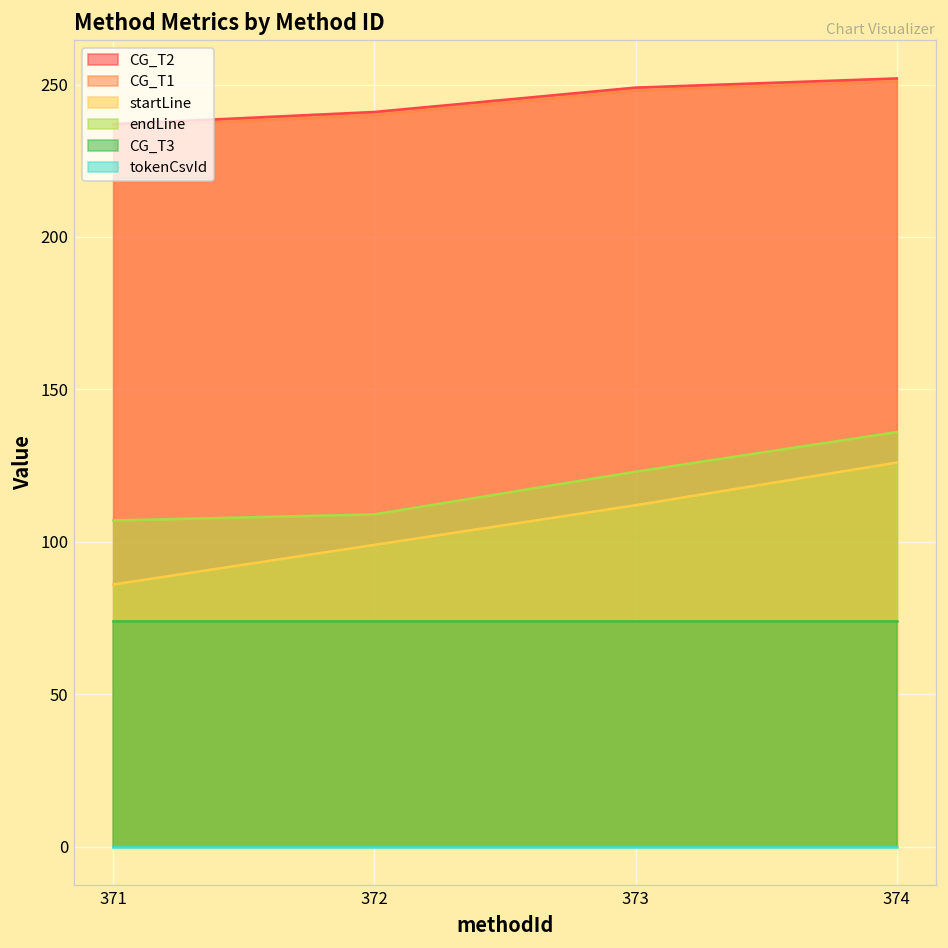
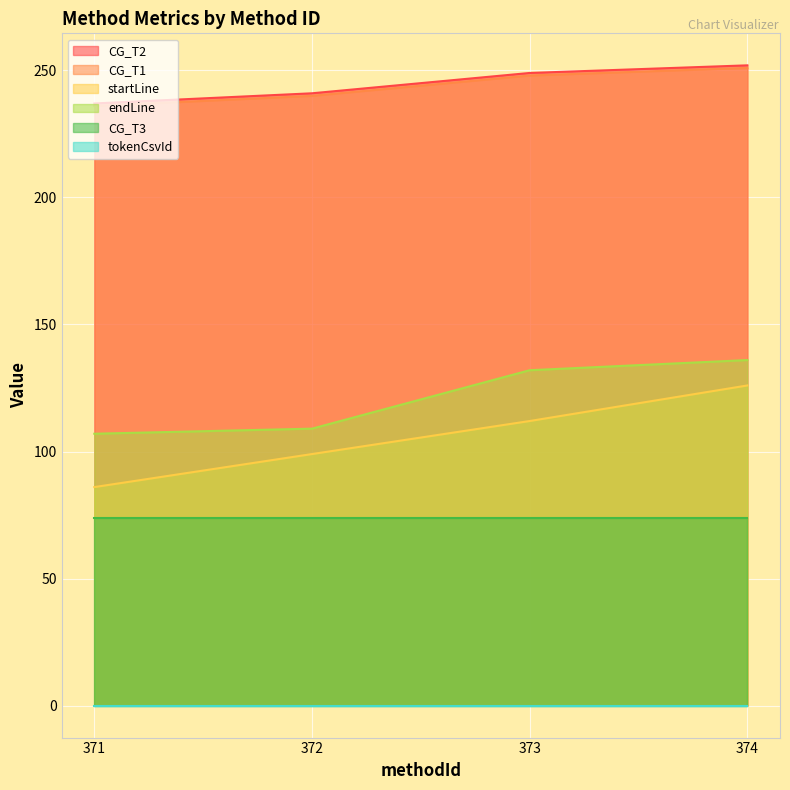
  {
    "endLine": {
      "371": 107,
      "372": 109,
-     "373": 123,
+     "373": 132,
      "374": 136
    },
    "CG_T3": {
      "371": 74,
      "372": 74,
      "373": 74,
      "374": 74
    },
    "tokenCsvId": {
      "371": 0,
      "372": 0,
      "373": 0,
      "374": 0
    }
  }
